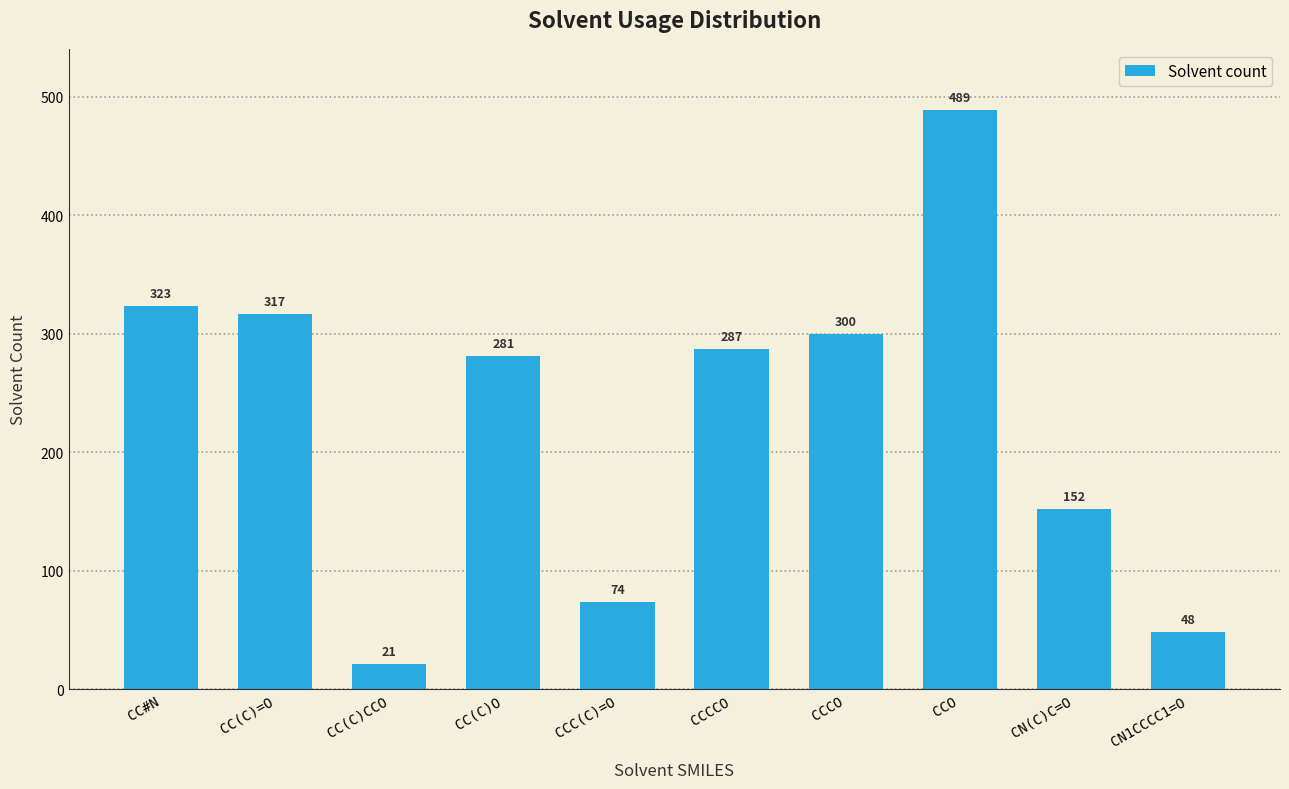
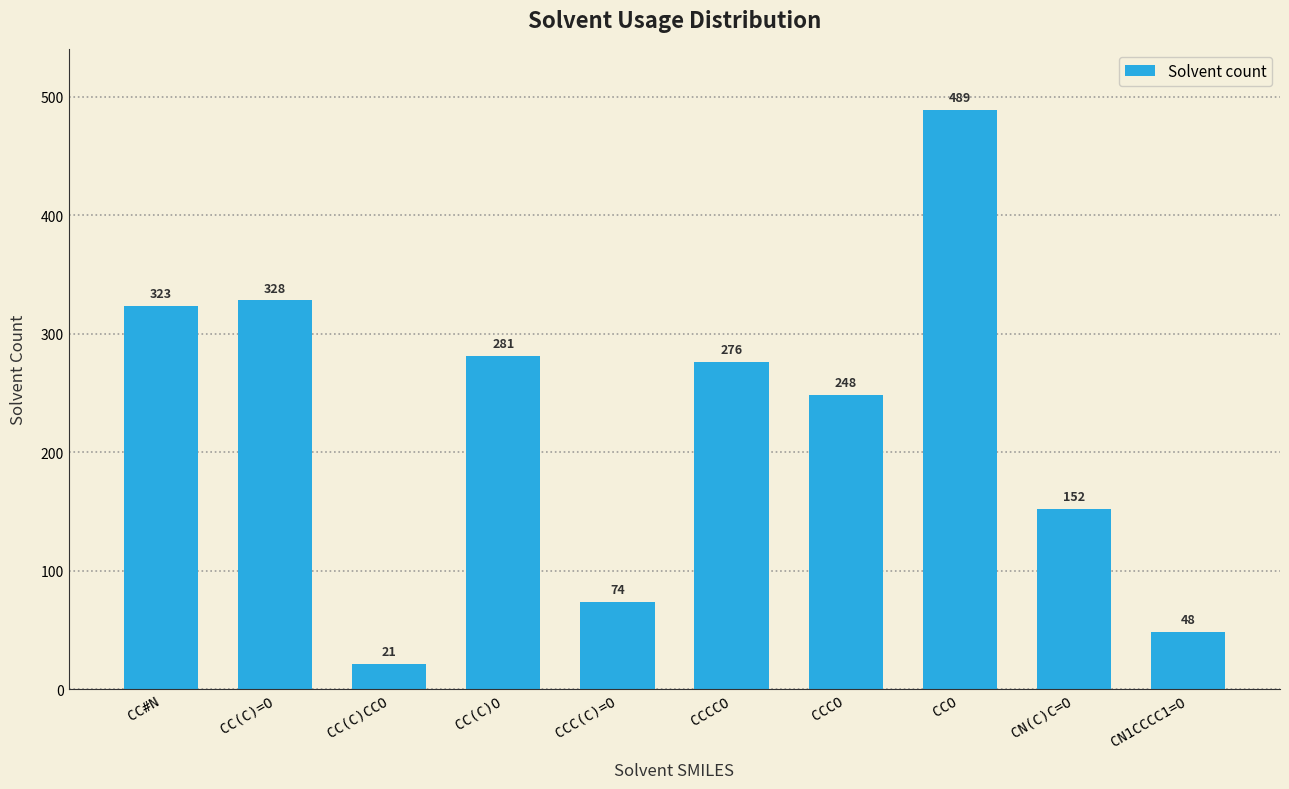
  {
    "CC#N": 323,
-   "CC(C)=O": 317,
+   "CC(C)=O": 328,
    "CC(C)CCO": 21,
    "CC(C)O": 281,
    "CCC(C)=O": 74,
-   "CCCCO": 287,
-   "CCCO": 300,
+   "CCCCO": 276,
+   "CCCO": 248,
    "CCO": 489,
    "CN(C)C=O": 152,
    "CN1CCCC1=O": 48
  }
